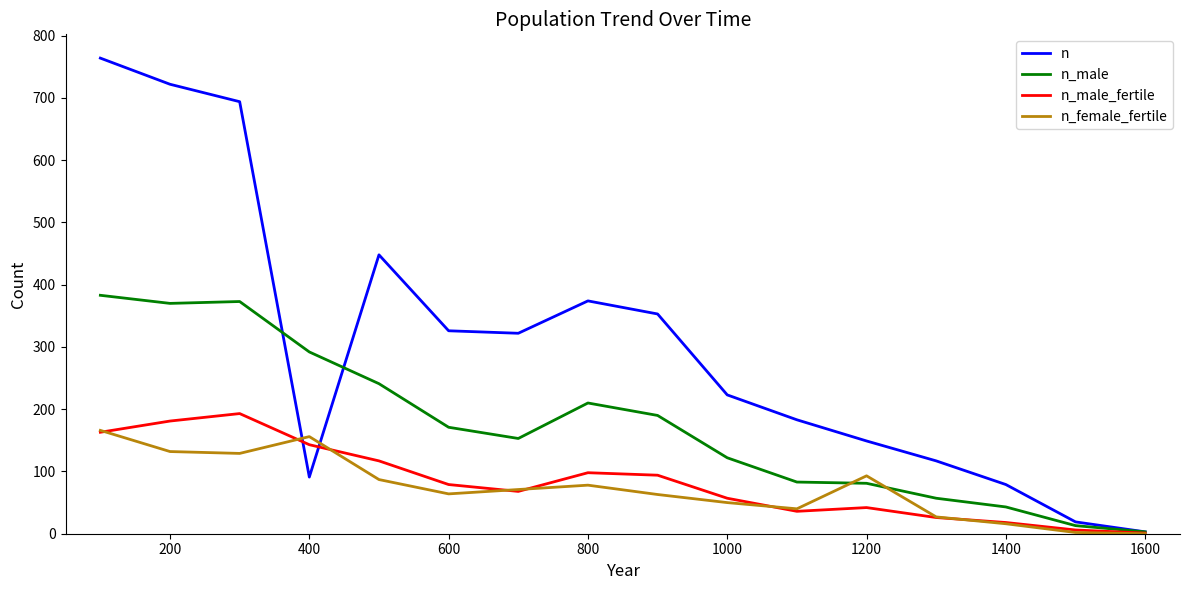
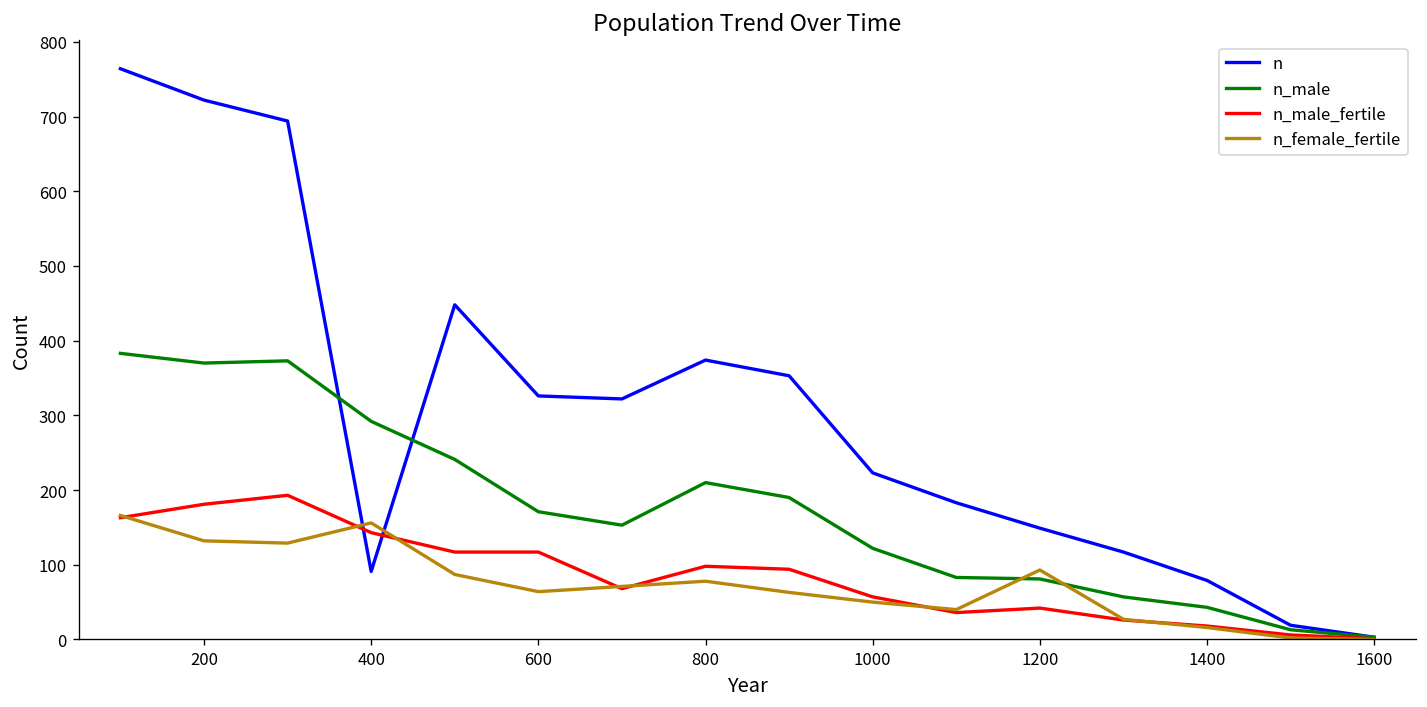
  {
    "n": {
      "200": 720,
      "400": 90,
      "600": 330,
      "800": 370,
      "1000": 220,
      "1200": 150,
      "1400": 80
    },
    "n_male": {
      "200": 370,
      "400": 290,
      "600": 170,
      "800": 210,
      "1000": 120,
      "1200": 80,
      "1400": 40
    },
    "n_male_fertile": {
      "200": 180,
      "400": 140,
-     "600": 80,
+     "600": 120,
      "800": 100,
      "1000": 60,
      "1200": 40
    },
    "n_female_fertile": {
      "200": 130,
      "400": 160,
      "600": 60,
      "800": 80,
      "1000": 50,
      "1200": 90
    }
  }
